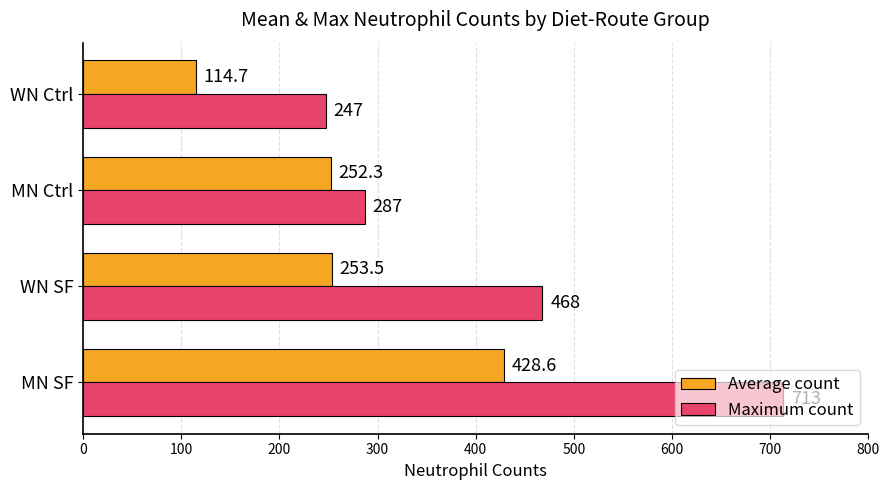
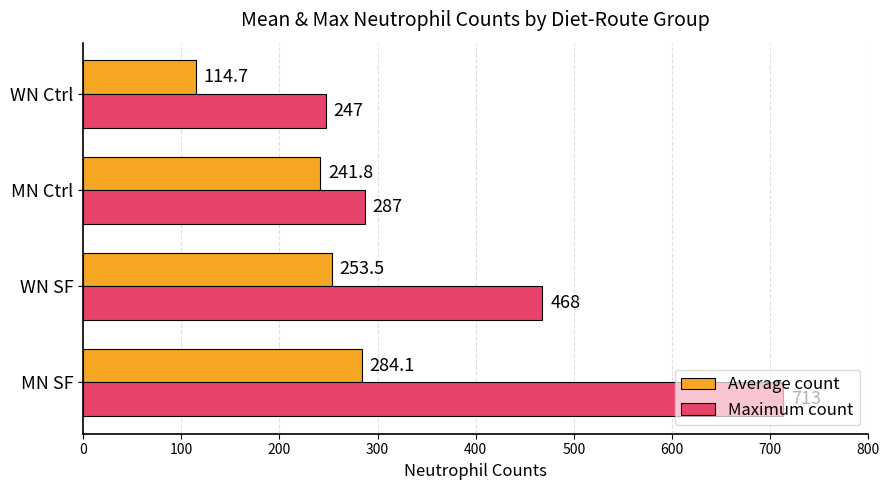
  {
    "Average count": {
      "WN Ctrl": 114.7,
-     "MN Ctrl": 252.3,
+     "MN Ctrl": 241.8,
      "WN SF": 253.5,
-     "MN SF": 428.6
+     "MN SF": 284.1
    },
    "Maximum count": {
      "WN Ctrl": 247,
      "MN Ctrl": 287,
      "WN SF": 468
    }
  }
